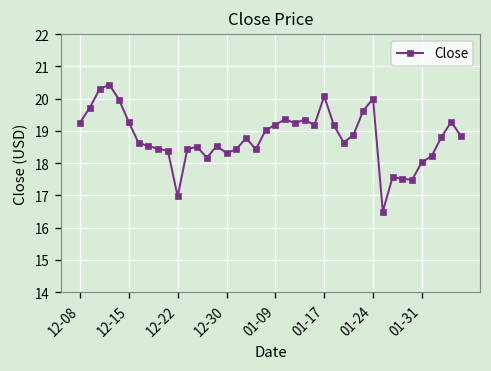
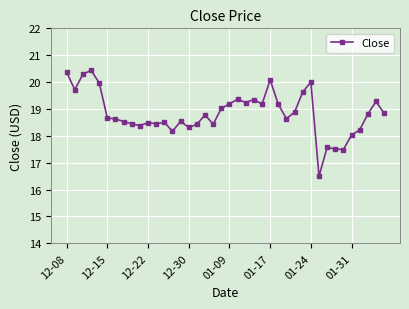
  {
-   "12-08": 19.3,
-   "12-15": 19.3,
-   "12-22": 17.0,
+   "12-08": 20.4,
+   "12-15": 18.7,
+   "12-22": 18.5,
    "12-30": 18.3,
    "01-09": 19.2,
    "01-17": 20.1,
    "01-24": 20.0,
    "01-31": 18.0
  }
